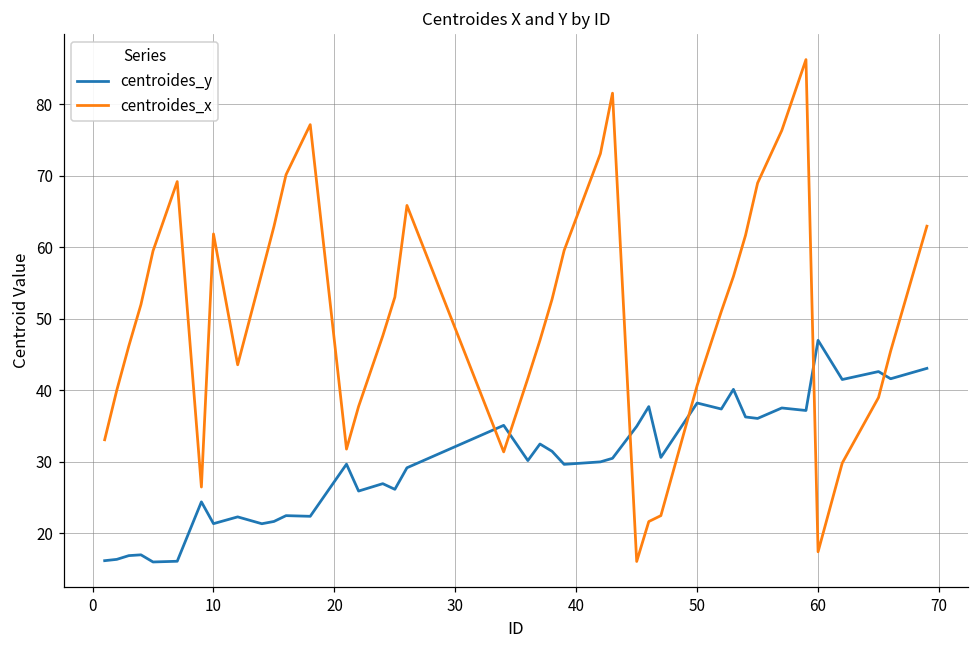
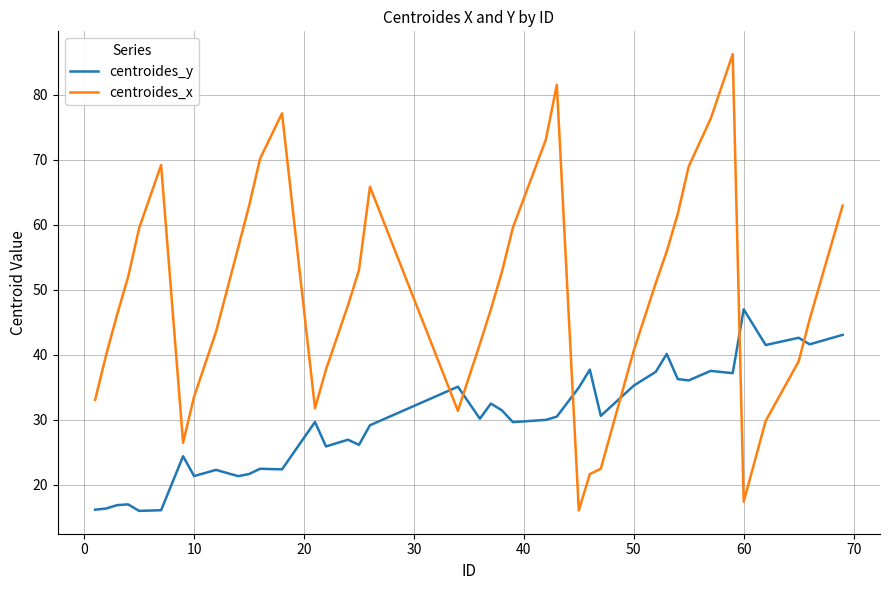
  {
    "centroides_y": {
      "10": 21,
-     "50": 38,
+     "50": 35,
      "60": 47
    },
    "centroides_x": {
-     "10": 62,
+     "10": 34,
      "50": 41,
      "60": 17
    }
  }
